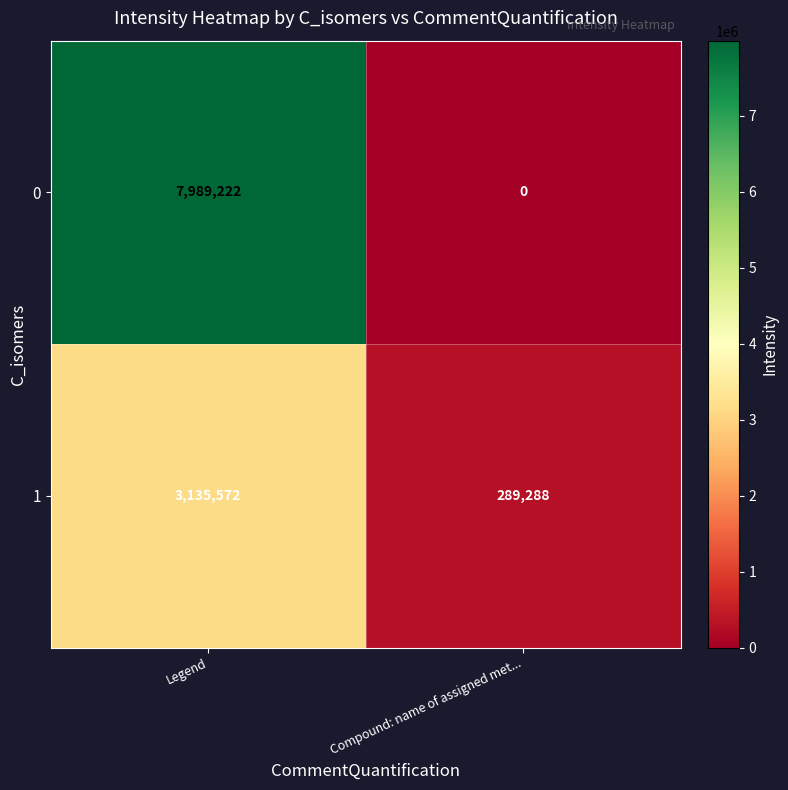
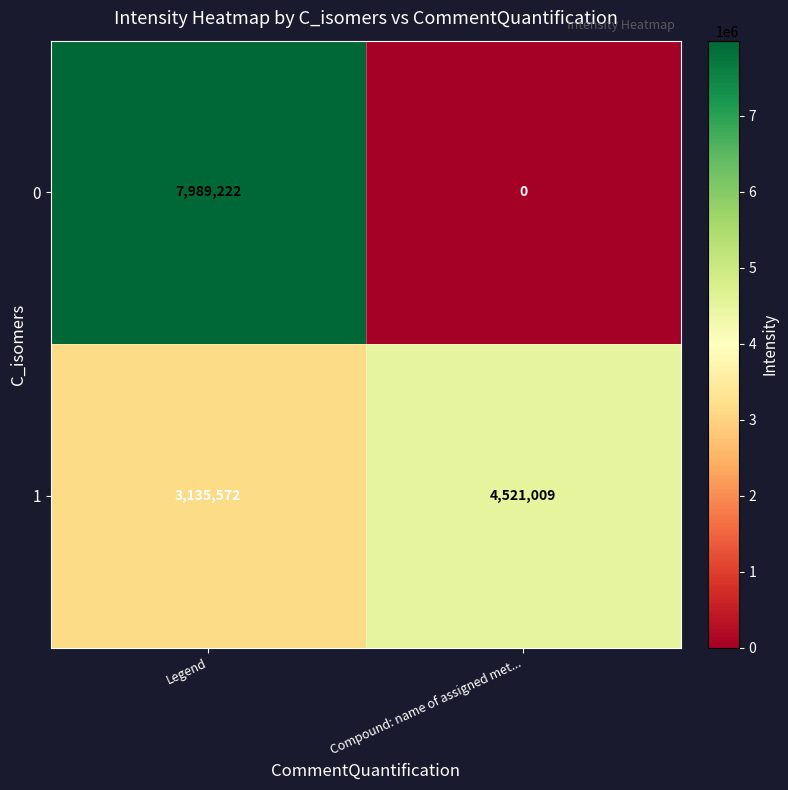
  {
    "0": {
      "Legend": "7,989,222",
      "Compound: name of assigned met...": "0"
    },
    "1": {
      "Legend": "3,135,572",
-     "Compound: name of assigned met...": "289,288"
+     "Compound: name of assigned met...": "4,521,009"
    }
  }
